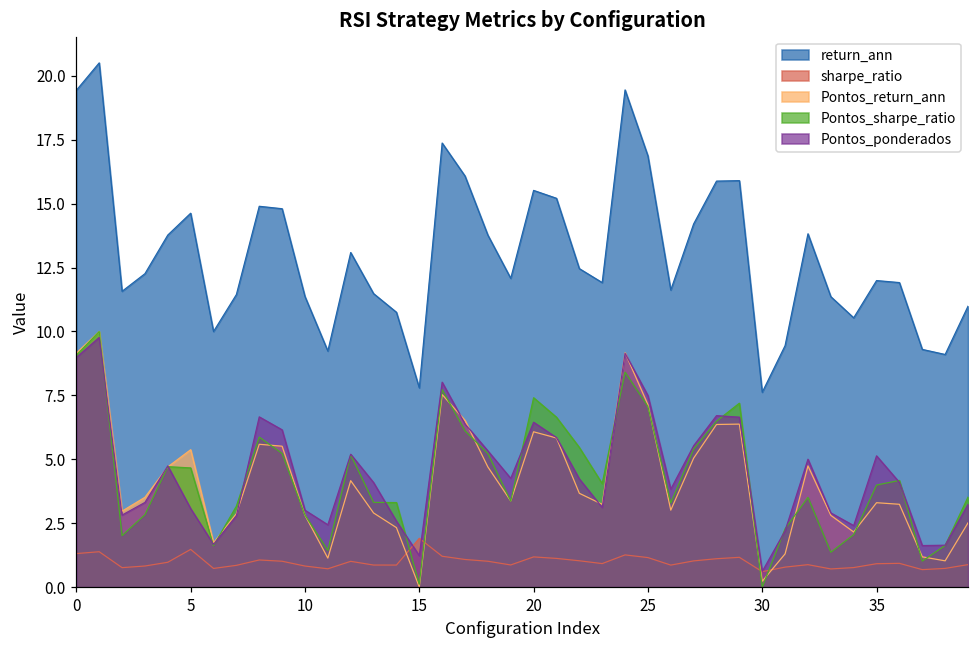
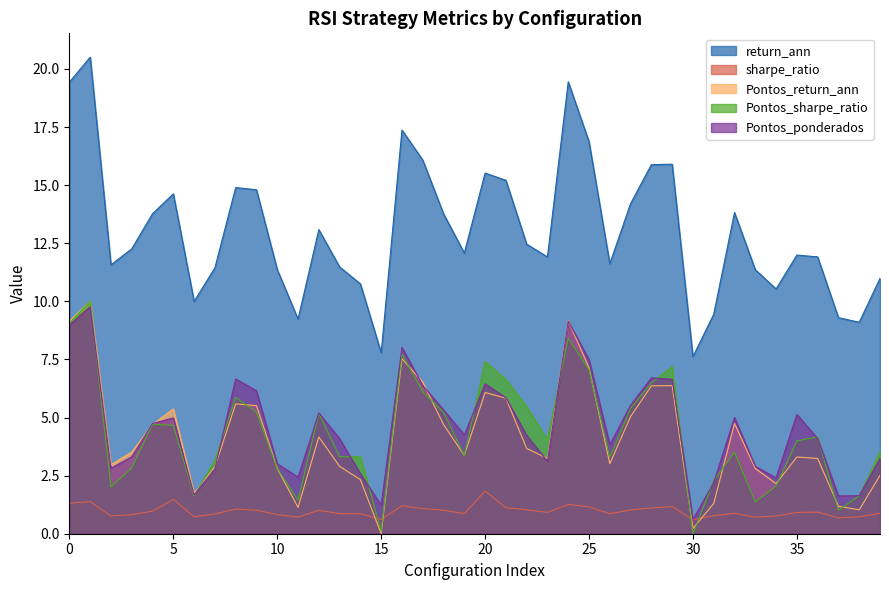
  {
    "return_ann": {
      "0": 19.4,
      "5": 14.6,
      "10": 11.4,
      "15": 7.8,
      "20": 15.5,
      "25": 16.9,
      "30": 7.6,
      "35": 12.0
    },
    "sharpe_ratio": {
      "0": 1.3,
      "5": 1.5,
      "10": 0.8,
-     "15": 1.9,
-     "20": 1.2,
+     "15": 0.6,
+     "20": 1.8,
      "25": 1.2,
      "35": 0.9
    },
    "Pontos_return_ann": {
      "5": 5.4,
      "15": 0.0,
      "20": 6.1,
      "30": 0.2,
      "35": 3.3
    },
    "Pontos_sharpe_ratio": {
      "5": 4.7,
      "15": 0.1,
      "20": 7.4,
      "30": 0.0,
      "35": 4.0
    },
    "Pontos_ponderados": {
-     "5": 3.1,
+     "5": 5.0,
      "10": 3.0,
      "15": 1.2,
      "20": 6.4,
      "25": 7.5,
      "35": 5.1
    }
  }
